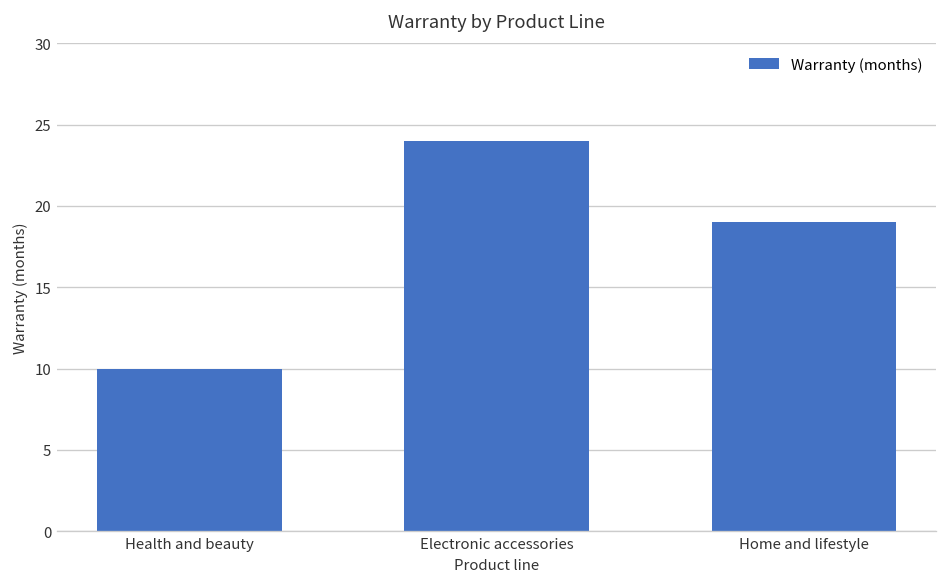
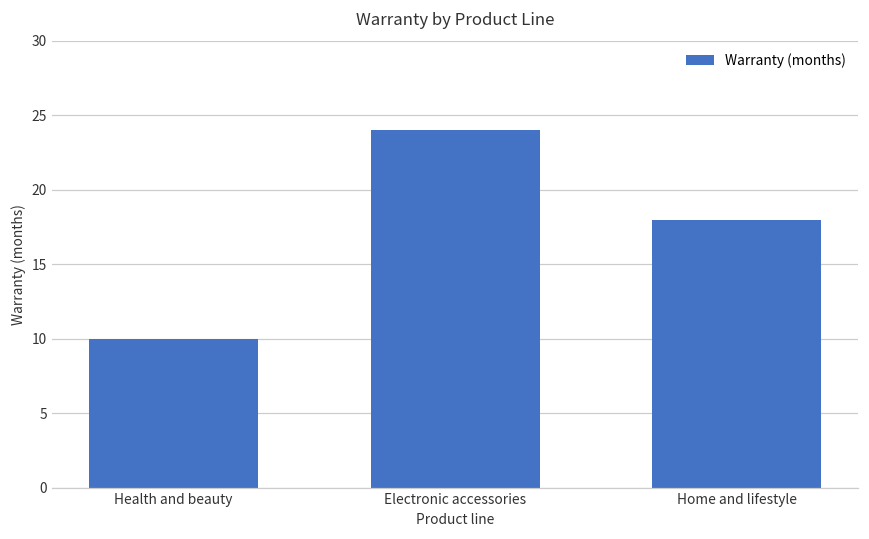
  {
    "Health and beauty": 10,
    "Electronic accessories": 24,
-   "Home and lifestyle": 19
+   "Home and lifestyle": 18
  }
